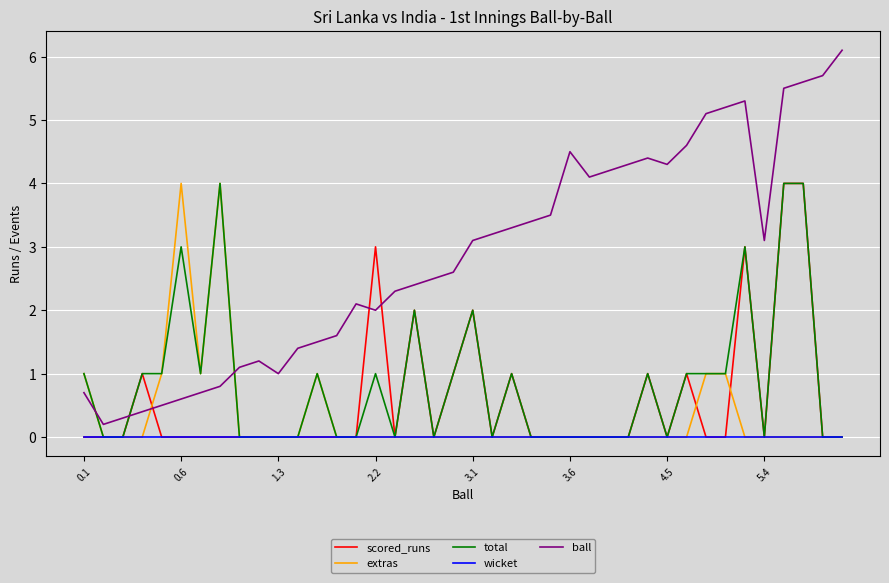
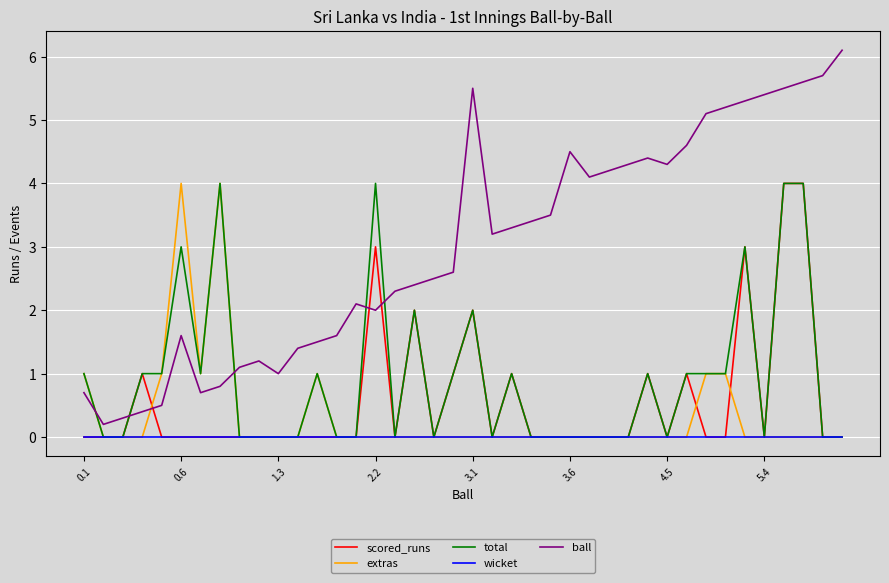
  {
    "scored_runs": {
      "2.2": 3.0
    },
    "extras": {
      "0.6": 4.0
    },
    "total": {
      "0.6": 3,
-     "2.2": 1
+     "2.2": 4
    },
    "ball": {
      "0.1": 0.7,
-     "0.6": 0.6,
+     "0.6": 1.6,
      "1.3": 1.0,
      "2.2": 2.0,
-     "3.1": 3.1,
+     "3.1": 5.5,
      "3.6": 4.5,
      "4.5": 4.3,
-     "5.4": 3.1
+     "5.4": 5.4
    }
  }
